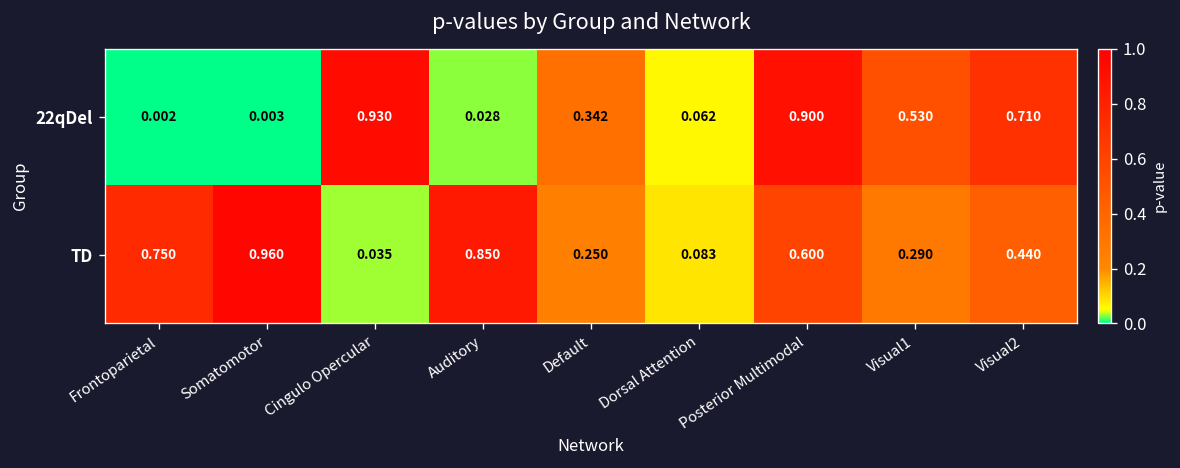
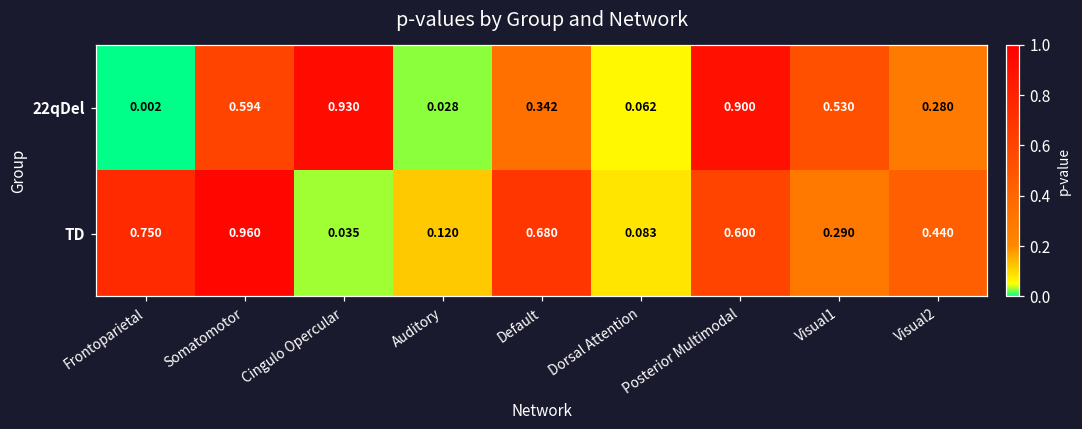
  {
    "22qDel": {
      "Frontoparietal": 0.002,
-     "Somatomotor": 0.003,
+     "Somatomotor": 0.594,
      "Cingulo Opercular": 0.930,
      "Auditory": 0.028,
      "Default": 0.342,
      "Dorsal Attention": 0.062,
      "Posterior Multimodal": 0.900,
      "Visual1": 0.530,
-     "Visual2": 0.710
+     "Visual2": 0.280
    },
    "TD": {
      "Frontoparietal": 0.750,
      "Somatomotor": 0.960,
      "Cingulo Opercular": 0.035,
-     "Auditory": 0.850,
-     "Default": 0.250,
+     "Auditory": 0.120,
+     "Default": 0.680,
      "Dorsal Attention": 0.083,
      "Posterior Multimodal": 0.600,
      "Visual1": 0.290,
      "Visual2": 0.440
    }
  }
